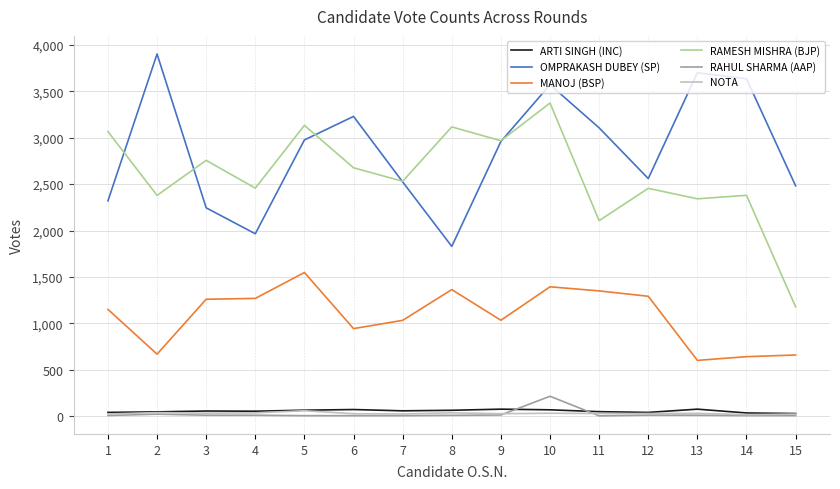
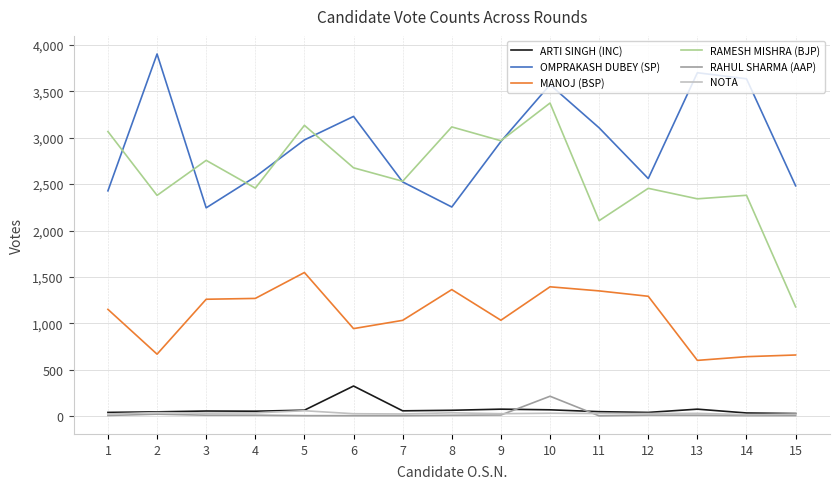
  {
    "ARTI SINGH (INC)": {
-     "6": "100",
+     "6": "300",
      "7": "100",
      "9": "100",
      "10": "100",
      "13": "100"
    },
    "OMPRAKASH DUBEY (SP)": {
-     "1": "2,300",
+     "1": "2,400",
      "2": "3,900",
      "3": "2,200",
-     "4": "2,000",
+     "4": "2,600",
      "5": "3,000",
      "6": "3,200",
-     "8": "1,800",
+     "8": "2,300",
      "11": "3,100",
      "12": "2,600",
      "15": "2,500"
    },
    "MANOJ (BSP)": {
      "1": "1,200",
      "2": "700",
      "3": "1,300",
      "4": "1,300",
      "5": "1,500",
      "6": "900",
      "7": "1,000",
      "8": "1,400",
      "9": "1,000",
      "10": "1,400",
      "11": "1,400",
      "12": "1,300",
      "13": "600",
      "14": "600",
      "15": "700"
    }
  }
